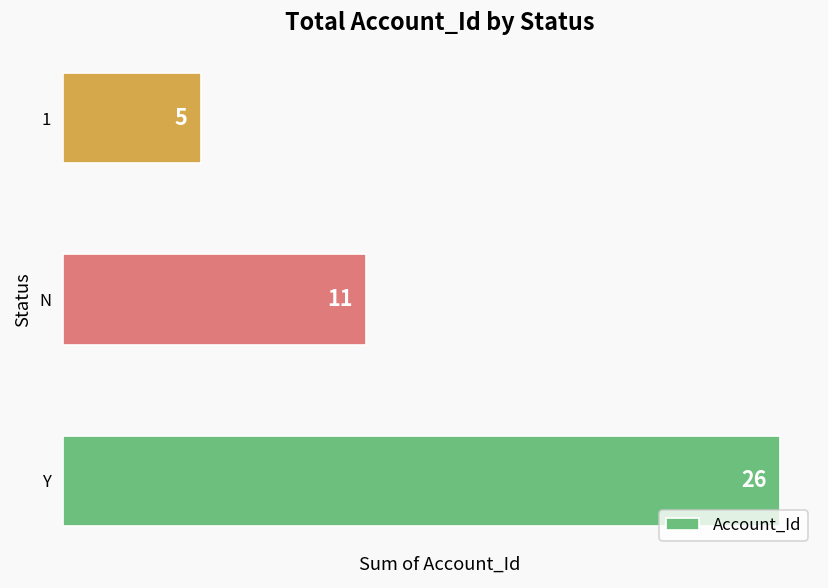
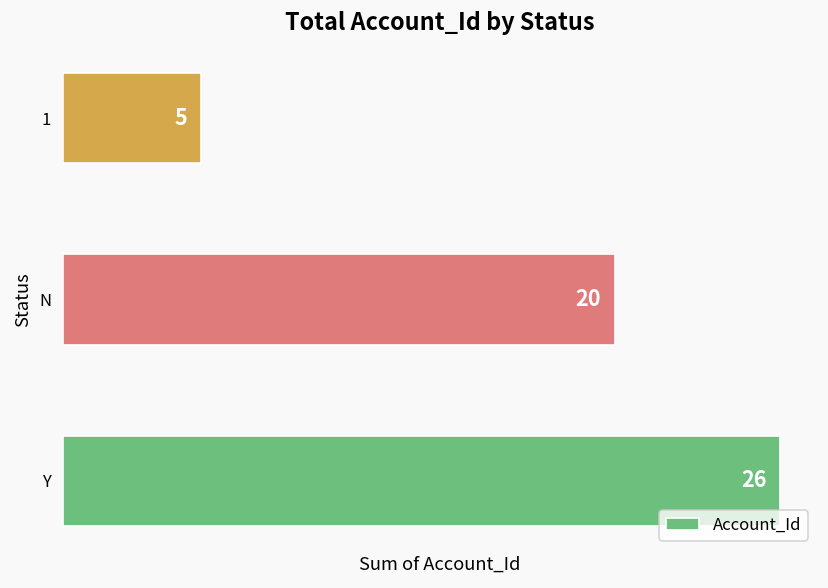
  {
    "1": 5,
-   "N": 11,
+   "N": 20,
    "Y": 26
  }
